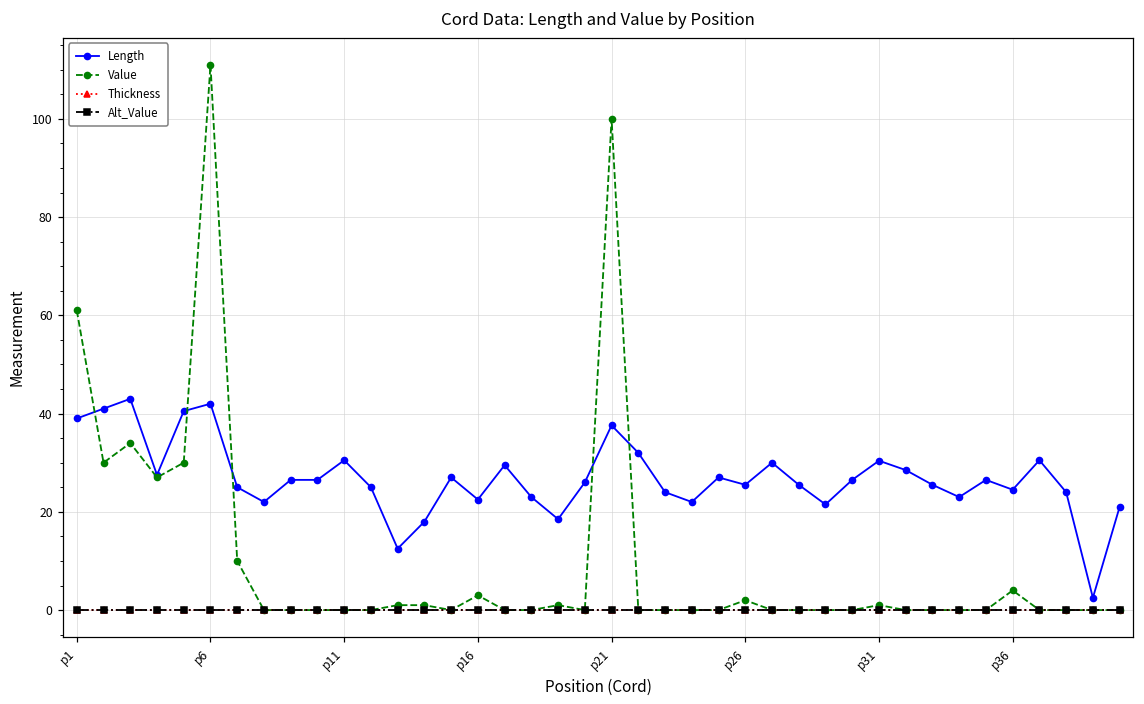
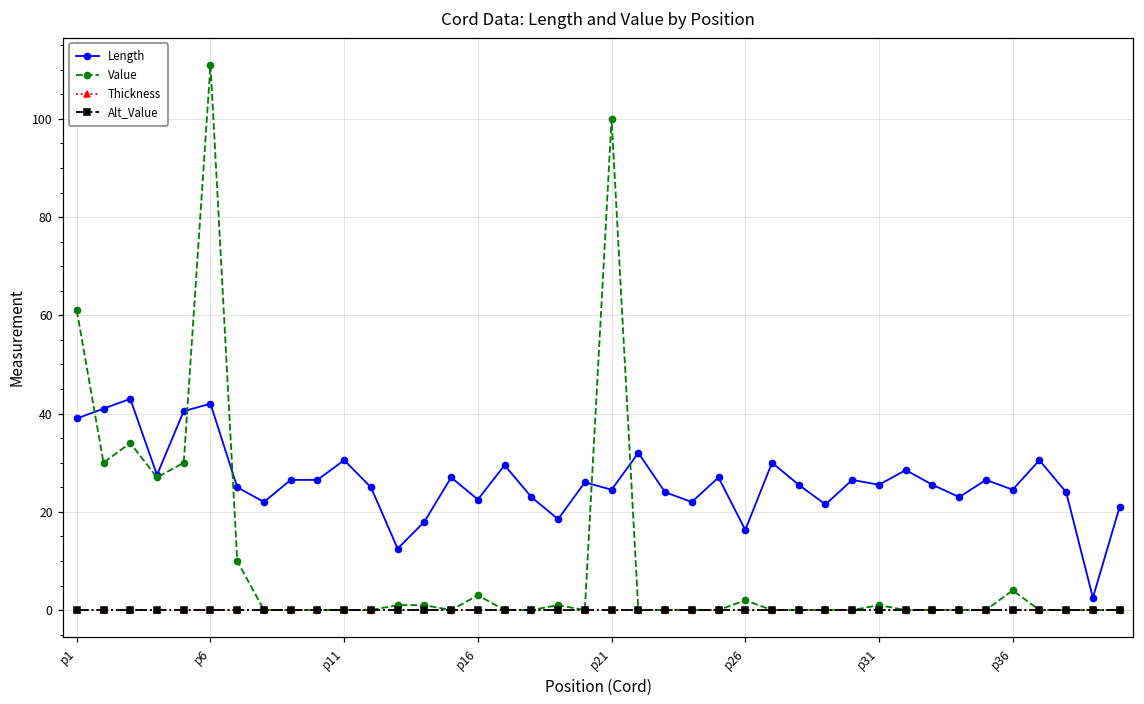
  {
    "Length": {
      "p1": 39,
      "p6": 42,
      "p11": 31,
      "p16": 23,
-     "p21": 38,
-     "p26": 26,
-     "p31": 30,
+     "p21": 25,
+     "p26": 16,
+     "p31": 26,
      "p36": 25
    },
    "Value": {
      "p1": 61,
      "p6": 111,
      "p16": 3,
      "p21": 100,
      "p26": 2,
      "p31": 1,
      "p36": 4
    },
    "Alt_Value": {
      "p1": 0,
      "p6": 0,
      "p16": 0,
      "p21": 0,
      "p26": 0,
      "p31": 0,
      "p36": 0
    }
  }
